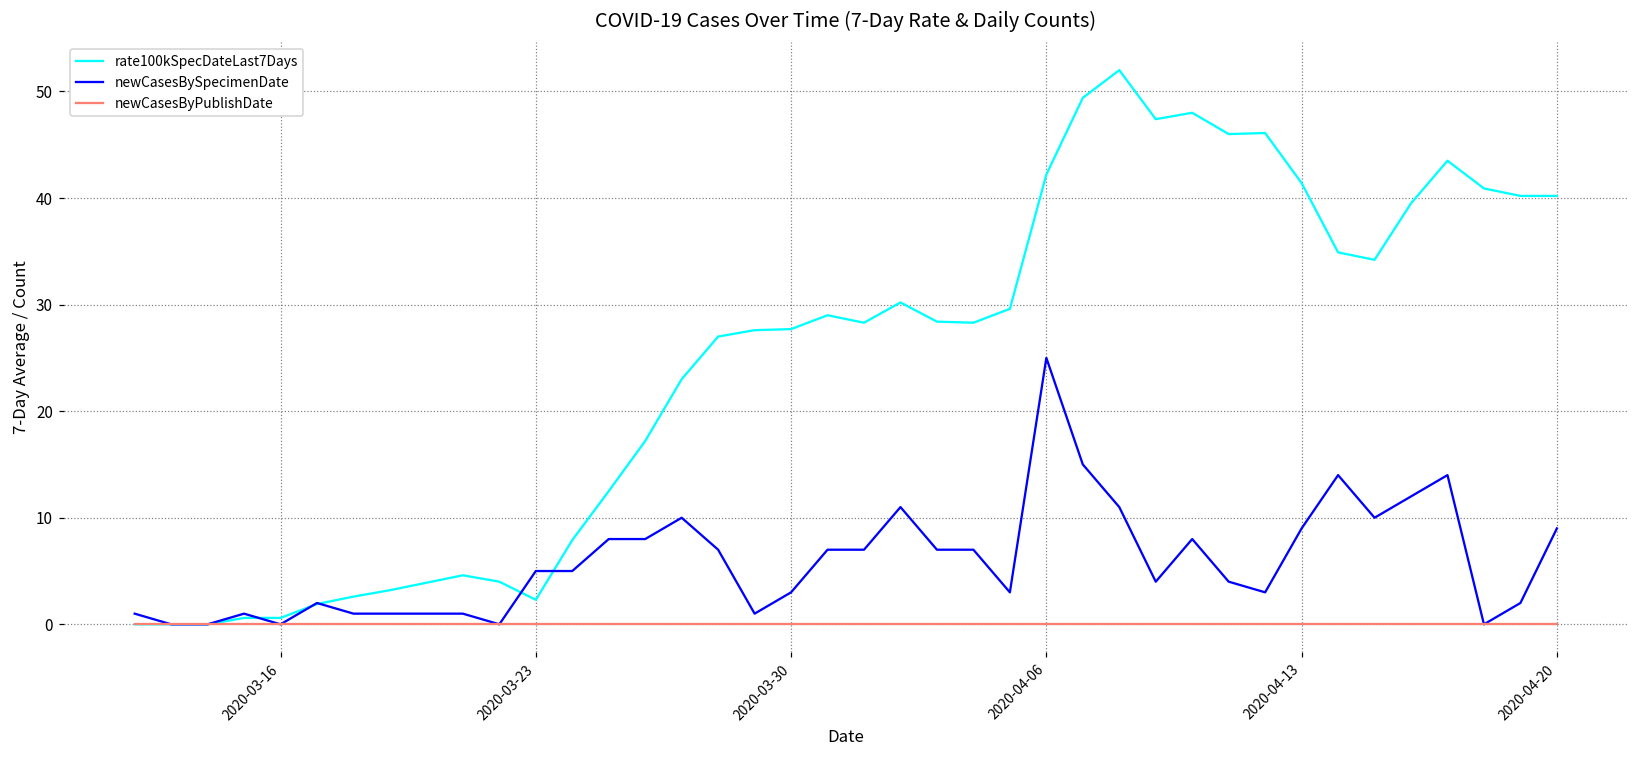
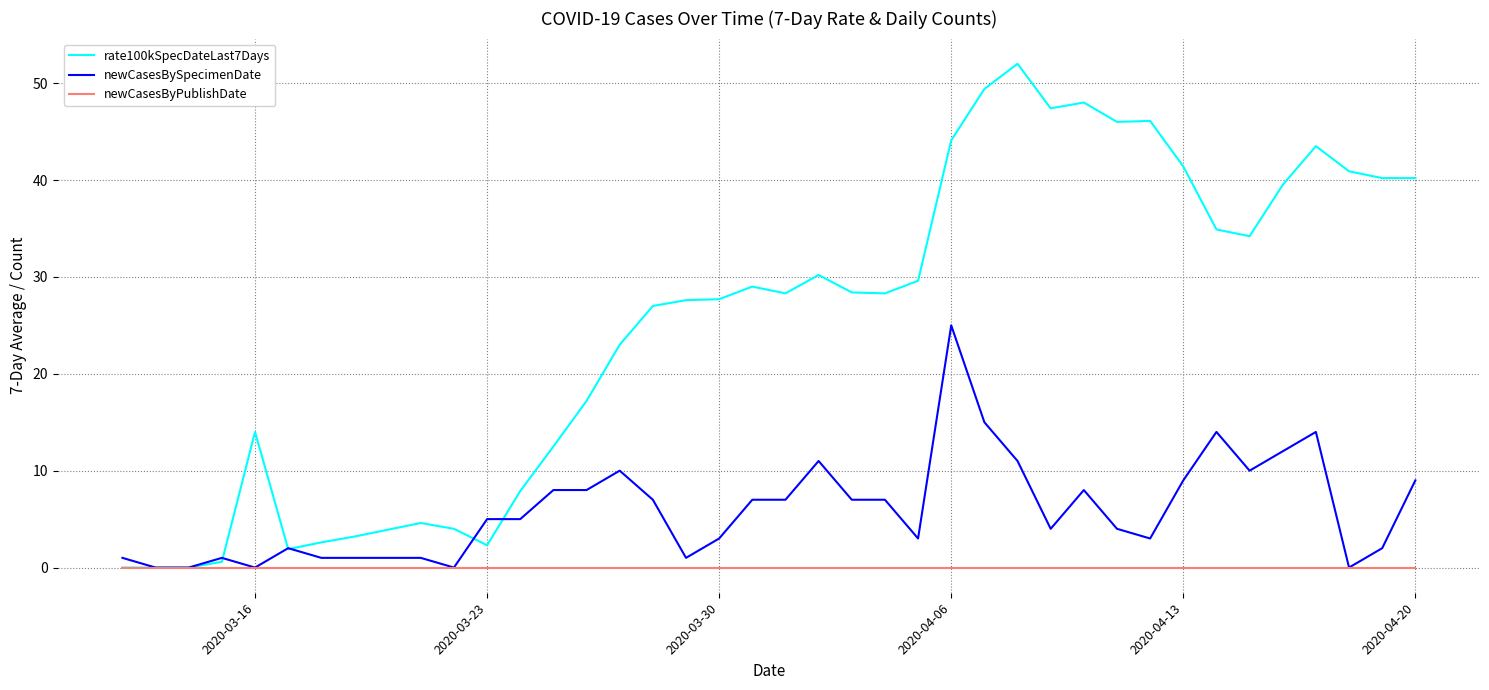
  {
    "rate100kSpecDateLast7Days": {
-     "2020-03-16": 1,
+     "2020-03-16": 14,
      "2020-03-23": 2,
      "2020-03-30": 28,
-     "2020-04-06": 42,
+     "2020-04-06": 44,
      "2020-04-13": 41,
      "2020-04-20": 40
    },
    "newCasesBySpecimenDate": {
      "2020-03-23": 5,
      "2020-03-30": 3,
      "2020-04-06": 25,
      "2020-04-13": 9,
      "2020-04-20": 9
    },
    "newCasesByPublishDate": {
      "2020-03-23": 0,
      "2020-03-30": 0,
      "2020-04-06": 0,
      "2020-04-13": 0,
      "2020-04-20": 0
    }
  }
